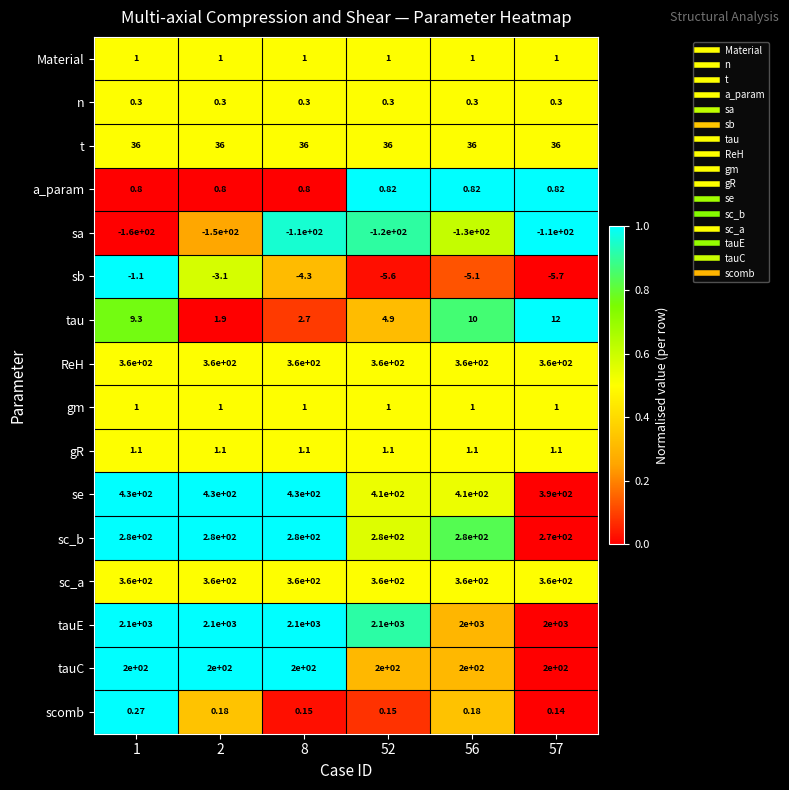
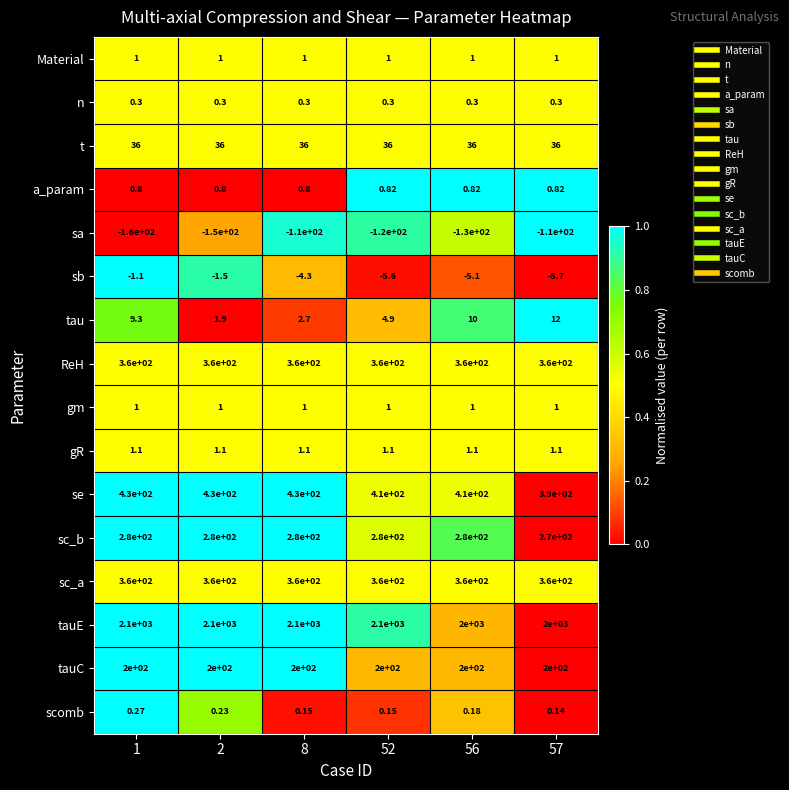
  {
    "Material": {
      "1": "1",
      "2": "1",
      "8": "1",
      "52": "1",
      "56": "1",
      "57": "1"
    },
    "n": {
      "1": "0.3",
      "2": "0.3",
      "8": "0.3",
      "52": "0.3",
      "56": "0.3",
      "57": "0.3"
    },
    "t": {
      "1": "36",
      "2": "36",
      "8": "36",
      "52": "36",
      "56": "36",
      "57": "36"
    },
    "a_param": {
      "1": "0.8",
      "2": "0.8",
      "8": "0.8",
      "52": "0.82",
      "56": "0.82",
      "57": "0.82"
    },
    "sa": {
      "1": "-1.6e+02",
      "2": "-1.5e+02",
      "8": "-1.1e+02",
      "52": "-1.2e+02",
      "56": "-1.3e+02",
      "57": "-1.1e+02"
    },
    "sb": {
      "1": "-1.1",
-     "2": "-3.1",
+     "2": "-1.5",
      "8": "-4.3",
      "52": "-5.6",
      "56": "-5.1",
      "57": "-5.7"
    },
    "tau": {
      "1": "9.3",
      "2": "1.9",
      "8": "2.7",
      "52": "4.9",
      "56": "10",
      "57": "12"
    },
    "ReH": {
      "1": "3.6e+02",
      "2": "3.6e+02",
      "8": "3.6e+02",
      "52": "3.6e+02",
      "56": "3.6e+02",
      "57": "3.6e+02"
    },
    "gm": {
      "1": "1",
      "2": "1",
      "8": "1",
      "52": "1",
      "56": "1",
      "57": "1"
    },
    "gR": {
      "1": "1.1",
      "2": "1.1",
      "8": "1.1",
      "52": "1.1",
      "56": "1.1",
      "57": "1.1"
    },
    "se": {
      "1": "4.3e+02",
      "2": "4.3e+02",
      "8": "4.3e+02",
      "52": "4.1e+02",
      "56": "4.1e+02",
      "57": "3.9e+02"
    },
    "sc_b": {
      "1": "2.8e+02",
      "2": "2.8e+02",
      "8": "2.8e+02",
      "52": "2.8e+02",
      "56": "2.8e+02",
      "57": "2.7e+02"
    },
    "sc_a": {
      "1": "3.6e+02",
      "2": "3.6e+02",
      "8": "3.6e+02",
      "52": "3.6e+02",
      "56": "3.6e+02",
      "57": "3.6e+02"
    },
    "tauE": {
      "1": "2.1e+03",
      "2": "2.1e+03",
      "8": "2.1e+03",
      "52": "2.1e+03",
      "56": "2e+03",
      "57": "2e+03"
    },
    "tauC": {
      "1": "2e+02",
      "2": "2e+02",
      "8": "2e+02",
      "52": "2e+02",
      "56": "2e+02",
      "57": "2e+02"
    },
    "scomb": {
      "1": "0.27",
-     "2": "0.18",
+     "2": "0.23",
      "8": "0.15",
      "52": "0.15",
      "56": "0.18",
      "57": "0.14"
    }
  }
